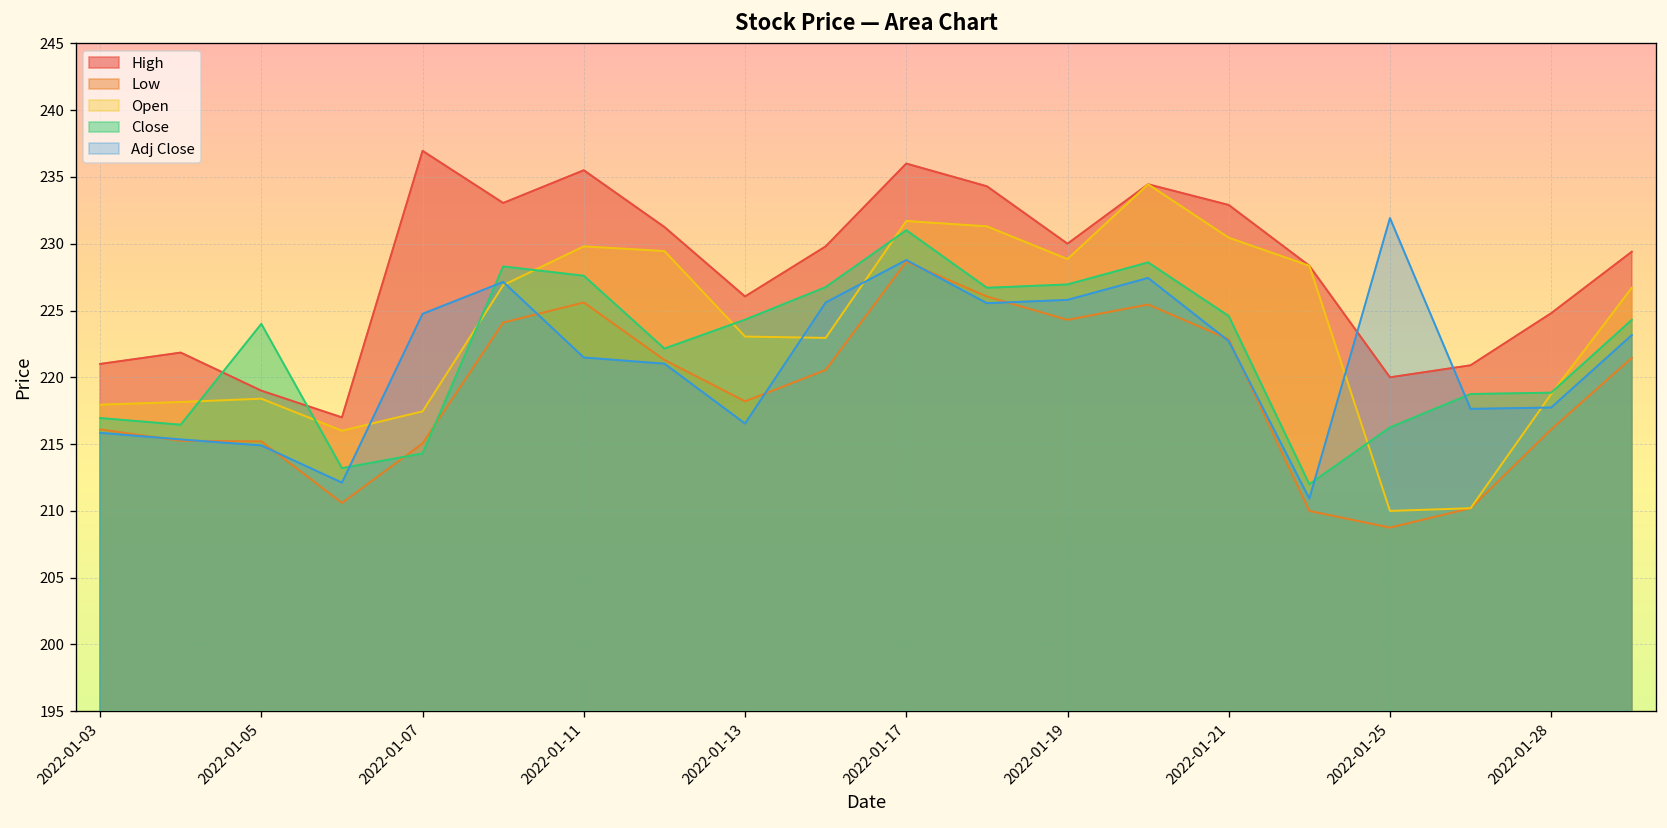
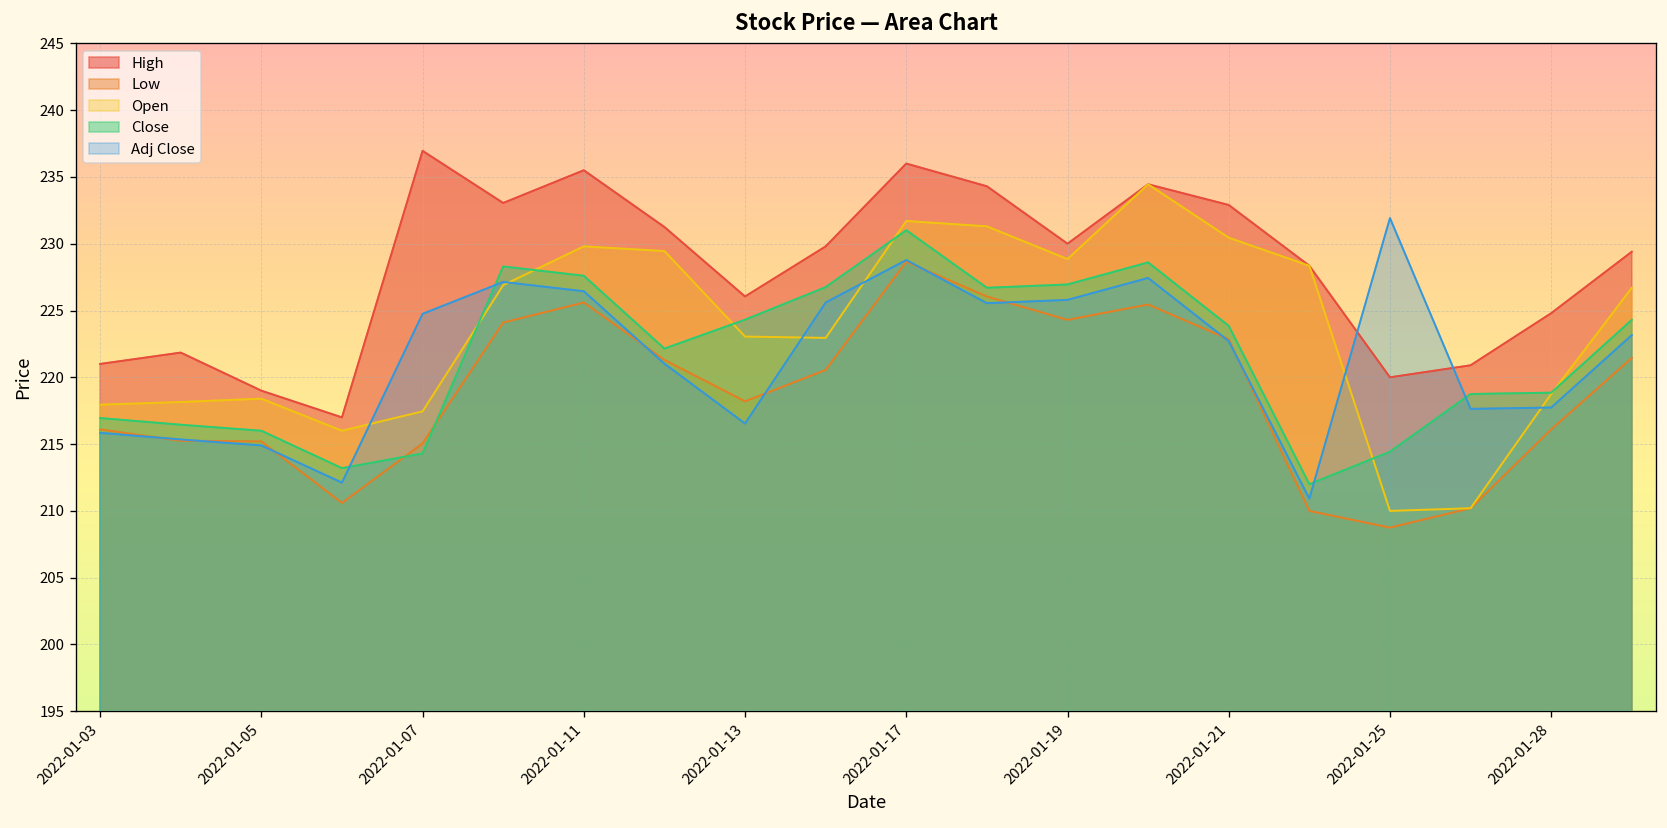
  {
    "Close": {
      "2022-01-03": 216.9,
-     "2022-01-05": 224,
+     "2022-01-05": 216,
      "2022-01-07": 214.3,
      "2022-01-11": 227.6,
      "2022-01-13": 224.3,
      "2022-01-17": 231.0,
      "2022-01-19": 226.9,
-     "2022-01-21": 224.6,
-     "2022-01-25": 216.3
+     "2022-01-21": 223.9,
+     "2022-01-25": 214.4
    },
    "Adj Close": {
      "2022-01-03": 215.8,
      "2022-01-05": 214.9,
      "2022-01-07": 224.8,
-     "2022-01-11": 221.5,
+     "2022-01-11": 226.4,
      "2022-01-13": 216.5,
      "2022-01-19": 225.8,
      "2022-01-25": 231.9,
      "2022-01-28": 217.7
    }
  }
